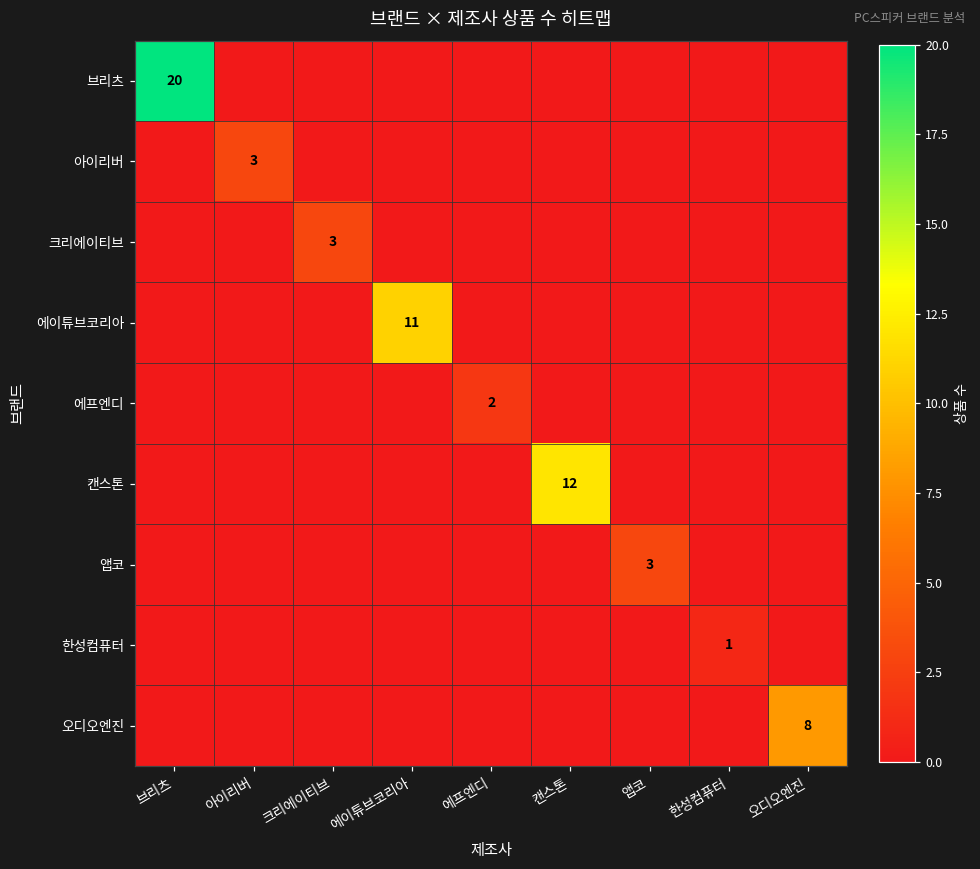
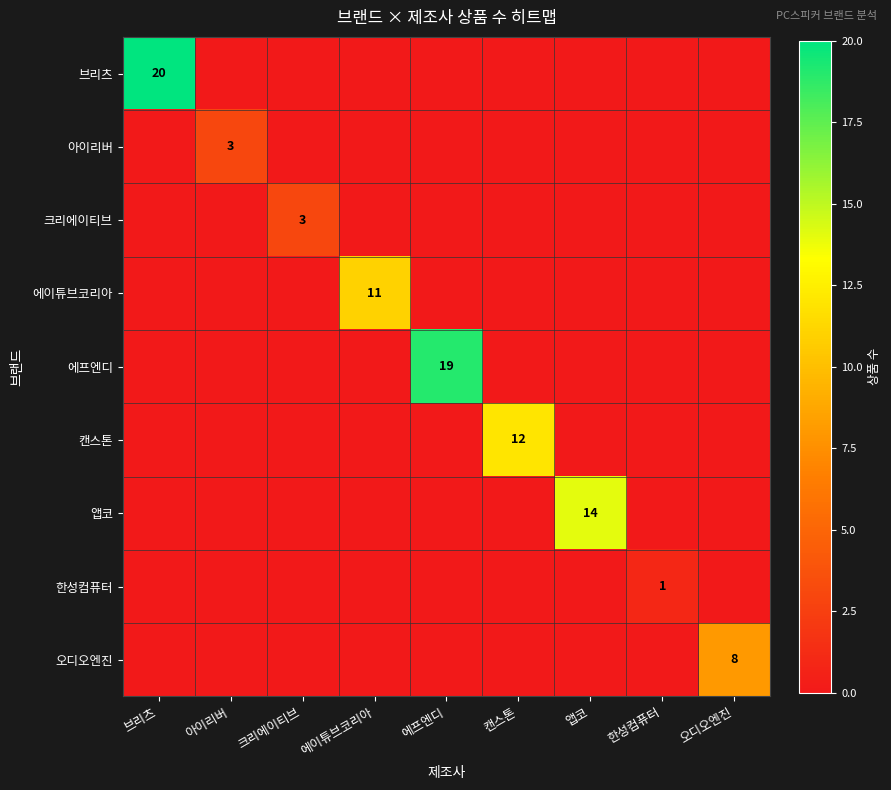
  {
    "브리츠": {
      "브리츠": 20
    },
    "아이리버": {
      "아이리버": 3
    },
    "크리에이티브": {
      "크리에이티브": 3
    },
    "에이튜브코리아": {
      "에이튜브코리아": 11
    },
    "에프엔디": {
-     "에프엔디": 2
+     "에프엔디": 19
    },
    "캔스톤": {
      "캔스톤": 12
    },
    "앱코": {
-     "앱코": 3
+     "앱코": 14
    },
    "한성컴퓨터": {
      "한성컴퓨터": 1
    },
    "오디오엔진": {
      "오디오엔진": 8
    }
  }
